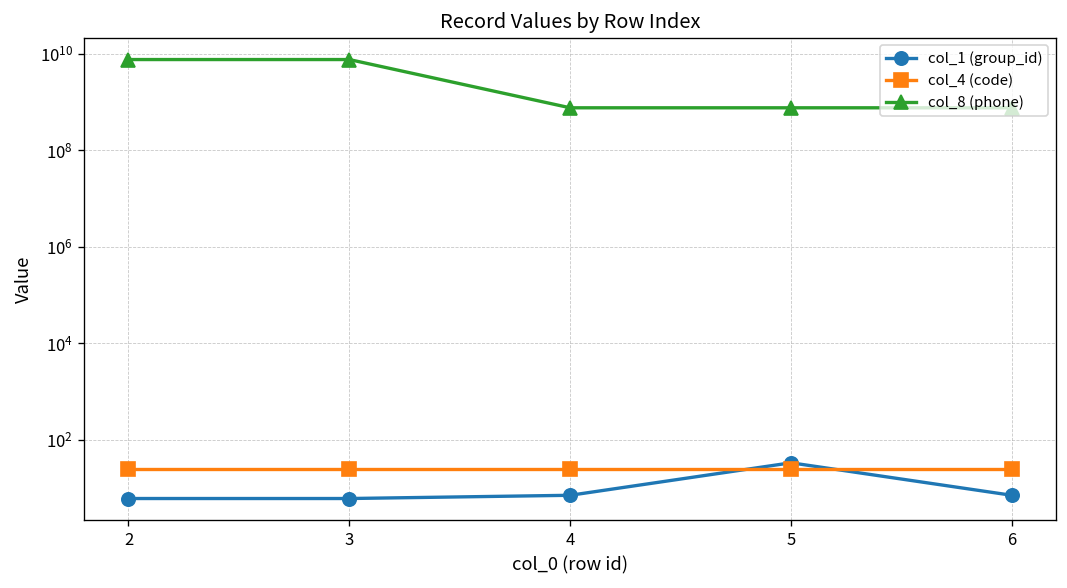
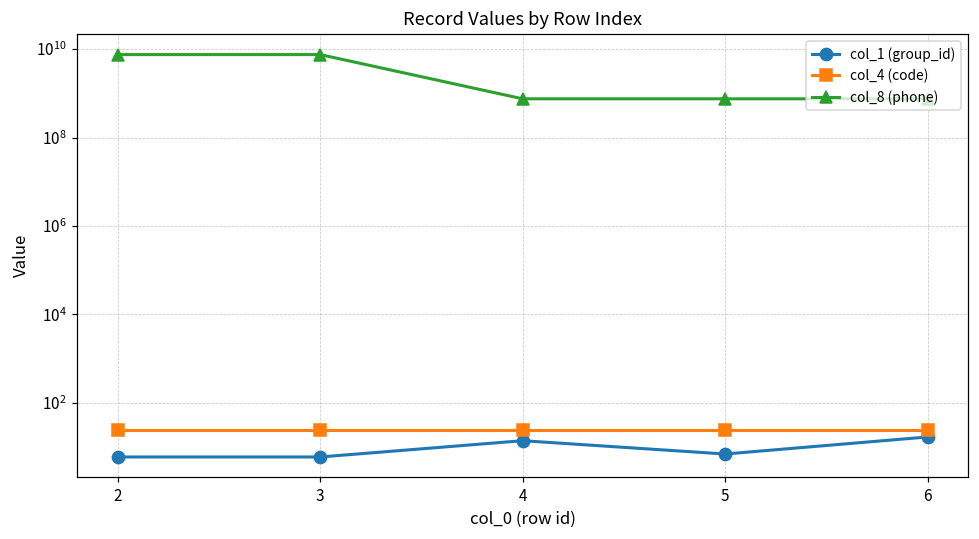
  {
    "col_1 (group_id)": {
      "2": 6,
      "3": 6,
-     "4": 7,
-     "5": 30,
-     "6": 7
+     "4": 14,
+     "5": 7,
+     "6": 17
    },
    "col_4 (code)": {
      "2": 20,
      "3": 20,
      "4": 20,
      "5": 20,
      "6": 20
    },
    "col_8 (phone)": {
      "2": 8000000000,
      "3": 8000000000,
      "4": 800000000,
      "5": 800000000
    }
  }
